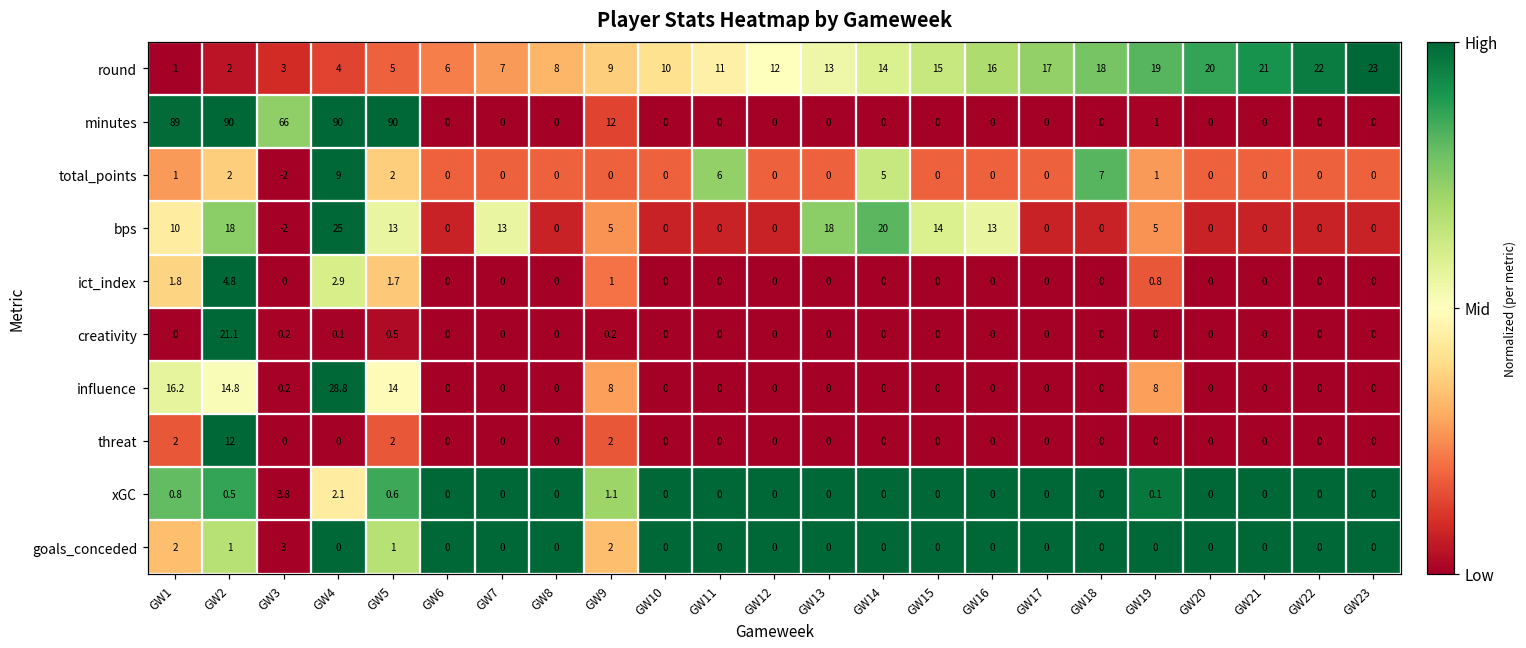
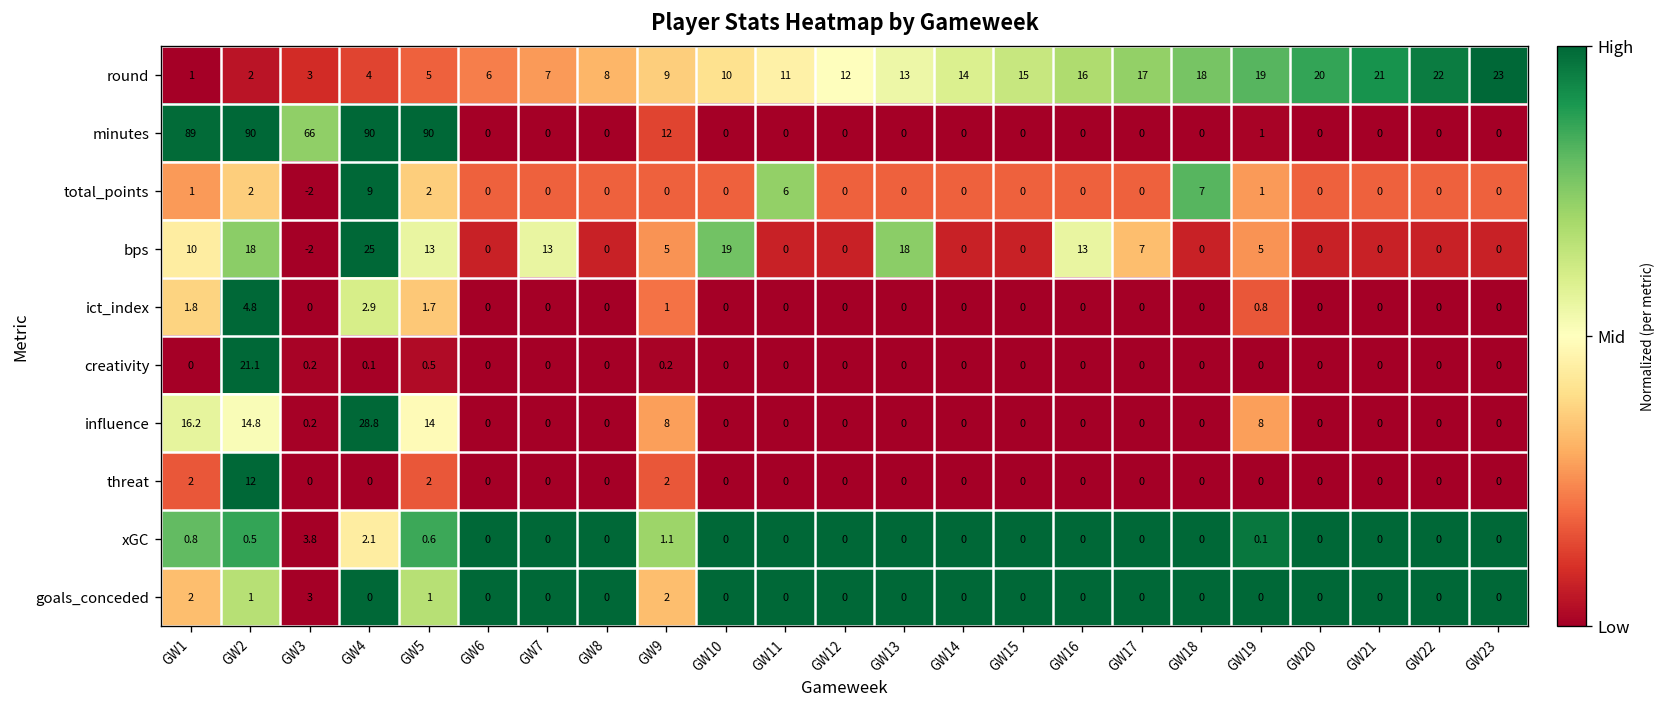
  {
    "total_points": {
      "GW1": 1,
      "GW2": 2,
      "GW3": -2,
      "GW4": 9,
      "GW5": 2,
      "GW6": 0,
      "GW7": 0,
      "GW8": 0,
      "GW9": 0,
      "GW10": 0,
      "GW11": 6,
      "GW12": 0,
      "GW13": 0,
-     "GW14": 5,
+     "GW14": 0,
      "GW15": 0,
      "GW16": 0,
      "GW17": 0,
      "GW18": 7,
      "GW19": 1,
      "GW20": 0,
      "GW21": 0,
      "GW22": 0,
      "GW23": 0
    },
    "bps": {
      "GW1": 10,
      "GW2": 18,
      "GW3": -2,
      "GW4": 25,
      "GW5": 13,
      "GW6": 0,
      "GW7": 13,
      "GW8": 0,
      "GW9": 5,
-     "GW10": 0,
+     "GW10": 19,
      "GW11": 0,
      "GW12": 0,
      "GW13": 18,
-     "GW14": 20,
-     "GW15": 14,
+     "GW14": 0,
+     "GW15": 0,
      "GW16": 13,
-     "GW17": 0,
+     "GW17": 7,
      "GW18": 0,
      "GW19": 5,
      "GW20": 0,
      "GW21": 0,
      "GW22": 0,
      "GW23": 0
    }
  }
